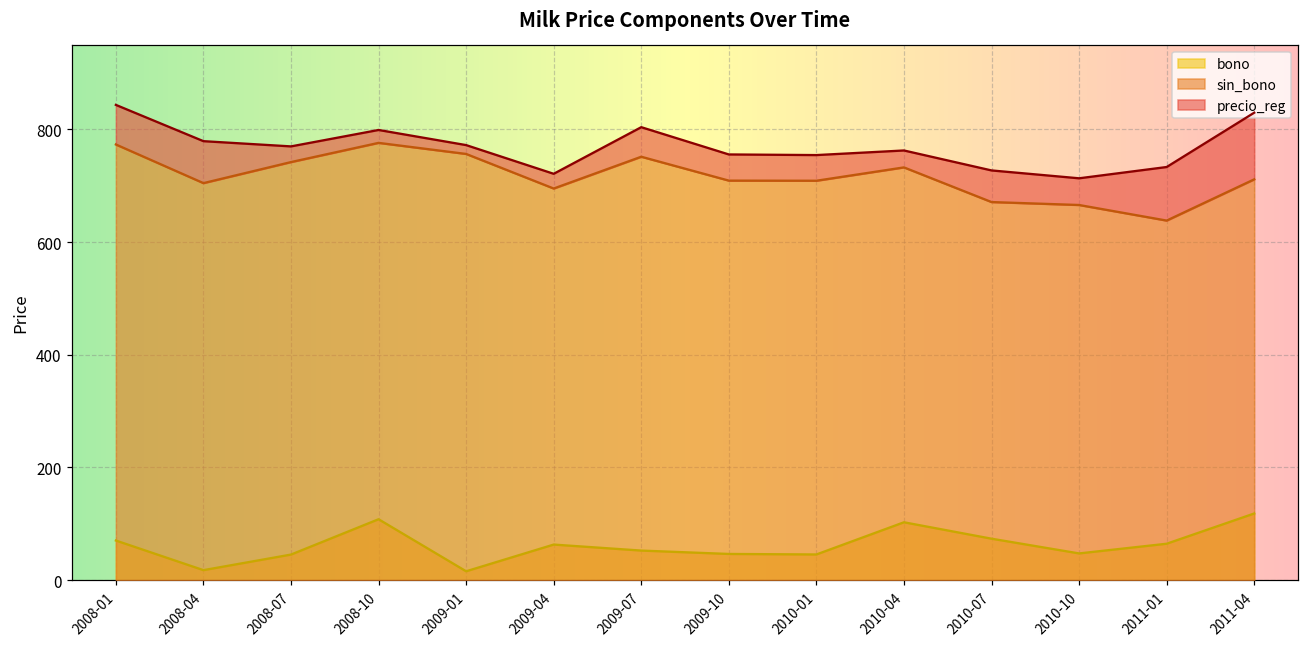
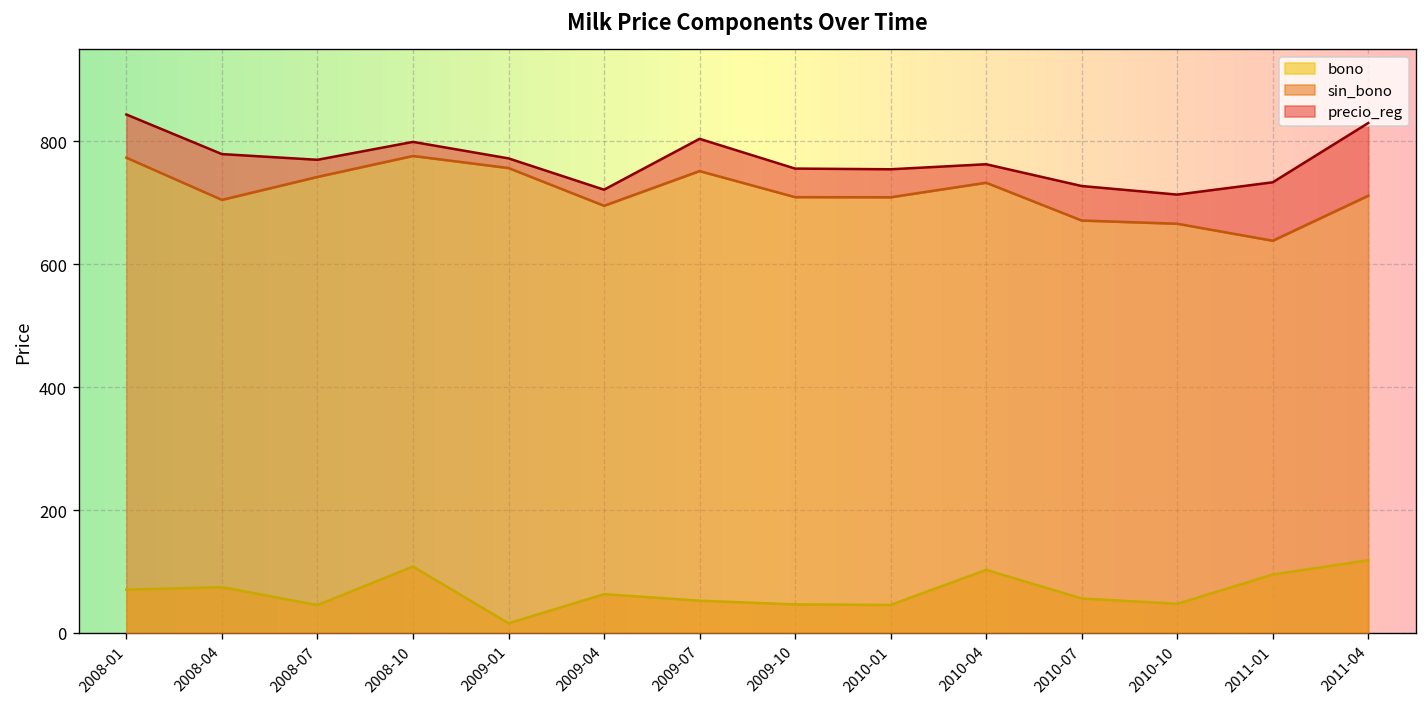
  {
    "bono": {
      "2008-01": 70,
-     "2008-04": 20,
+     "2008-04": 70,
      "2008-07": 50,
      "2008-10": 110,
      "2009-01": 20,
      "2009-04": 60,
      "2009-07": 50,
      "2009-10": 50,
      "2010-01": 50,
      "2010-04": 100,
-     "2010-07": 70,
+     "2010-07": 60,
      "2010-10": 50,
-     "2011-01": 60,
+     "2011-01": 100,
      "2011-04": 120
    }
  }
